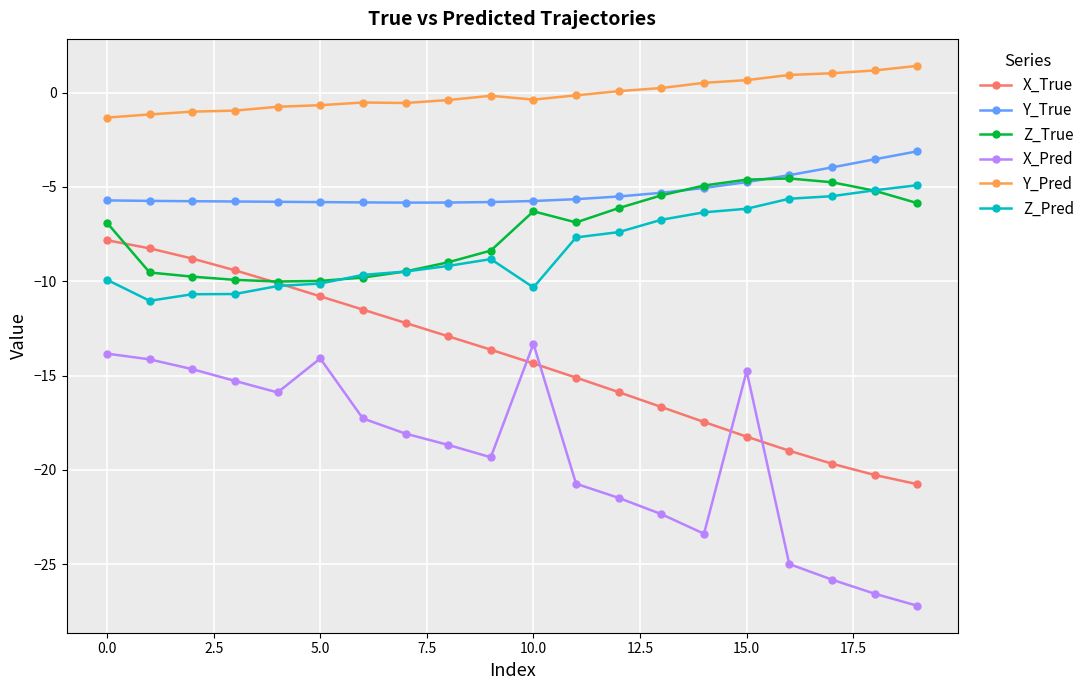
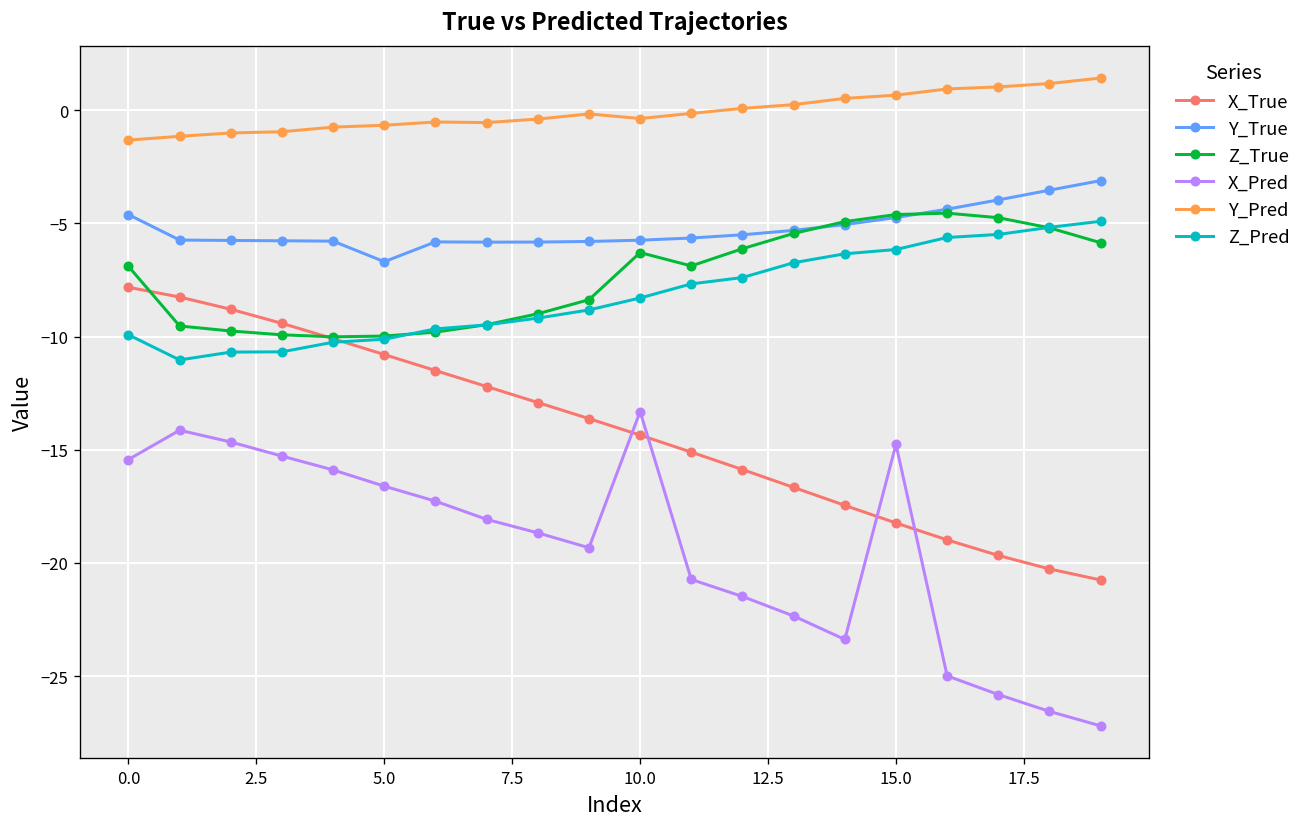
  {
    "Y_True": {
-     "0.0": -5.7,
-     "5.0": -5.8,
+     "0.0": -4.6,
+     "5.0": -6.7,
      "10.0": -5.7
    },
    "Z_True": {
      "0.0": -6.9,
      "5.0": -10.0,
      "10.0": -6.3
    },
    "X_Pred": {
-     "0.0": -13.8,
-     "5.0": -14.1,
+     "0.0": -15.4,
+     "5.0": -16.6,
      "10.0": -13.3,
      "15.0": -14.8
    },
    "Z_Pred": {
      "0.0": -9.9,
      "5.0": -10.1,
-     "10.0": -10.3,
+     "10.0": -8.3,
      "15.0": -6.2
    }
  }
